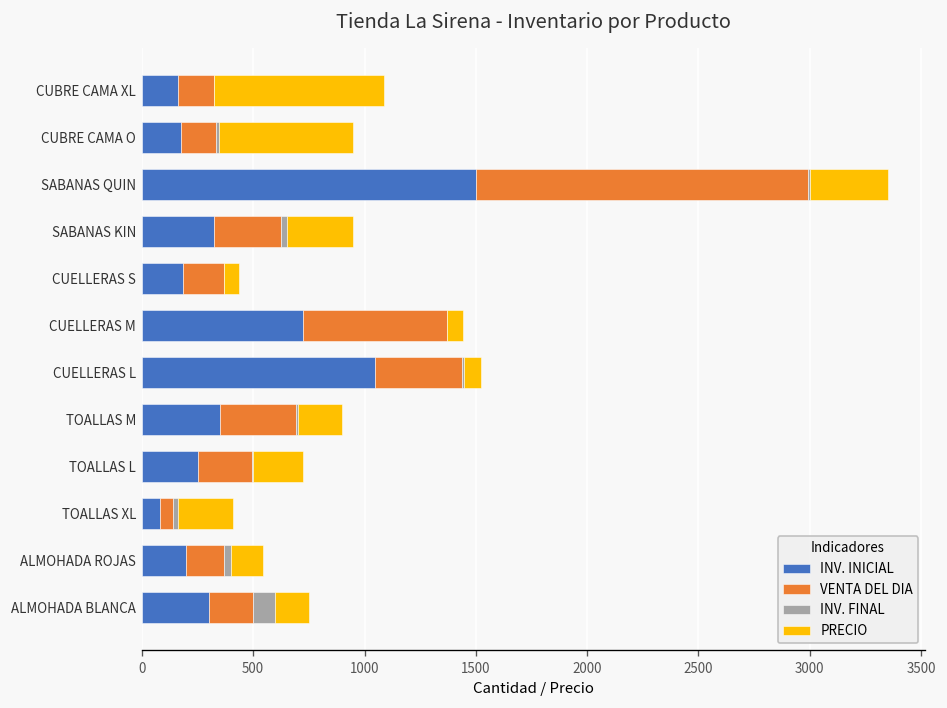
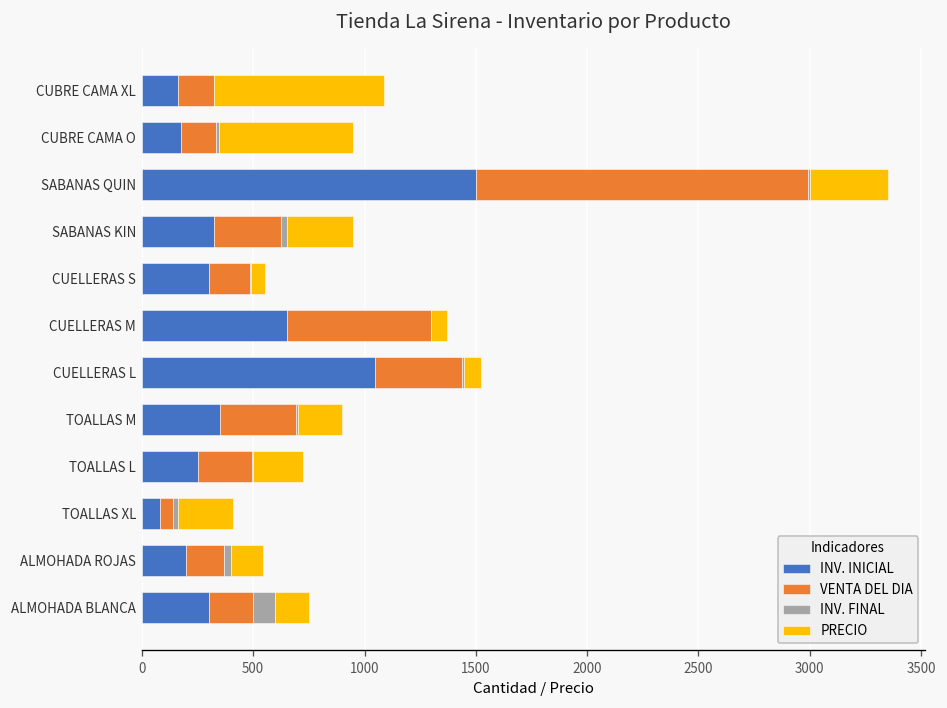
  {
    "INV. INICIAL": {
      "CUBRE CAMA XL": 160,
      "CUBRE CAMA O": 170,
      "SABANAS QUIN": 1500,
      "SABANAS KIN": 330,
-     "CUELLERAS S": 190,
-     "CUELLERAS M": 720,
+     "CUELLERAS S": 300,
+     "CUELLERAS M": 650,
      "CUELLERAS L": 1050,
      "TOALLAS M": 350,
      "TOALLAS L": 250,
      "TOALLAS XL": 80,
      "ALMOHADA ROJAS": 200,
      "ALMOHADA BLANCA": 300
    },
    "VENTA DEL DIA": {
      "CUBRE CAMA XL": 160,
      "CUBRE CAMA O": 160,
      "SABANAS QUIN": 1490,
      "SABANAS KIN": 300,
      "CUELLERAS S": 180,
      "CUELLERAS M": 650,
      "CUELLERAS L": 390,
      "TOALLAS M": 340,
      "TOALLAS L": 250,
      "TOALLAS XL": 60,
      "ALMOHADA ROJAS": 170,
      "ALMOHADA BLANCA": 200
    },
    "INV. FINAL": {
      "CUBRE CAMA O": 10,
      "SABANAS KIN": 30,
      "TOALLAS XL": 20,
      "ALMOHADA ROJAS": 30,
      "ALMOHADA BLANCA": 100
    },
    "PRECIO": {
      "CUBRE CAMA XL": 760,
      "CUBRE CAMA O": 600,
      "SABANAS QUIN": 350,
      "SABANAS KIN": 300,
      "CUELLERAS S": 70,
      "CUELLERAS M": 70,
      "CUELLERAS L": 80,
      "TOALLAS M": 200,
      "TOALLAS L": 230,
      "TOALLAS XL": 250,
      "ALMOHADA ROJAS": 150,
      "ALMOHADA BLANCA": 150
    }
  }
